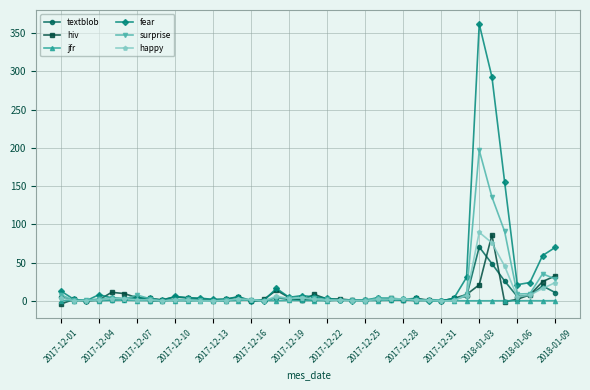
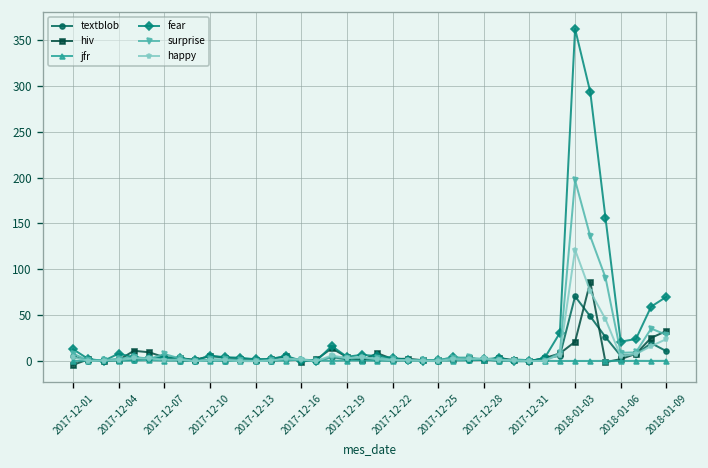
  {
    "happy": {
-     "2018-01-03": 90,
+     "2018-01-03": 120,
      "2018-01-09": 20
    }
  }
